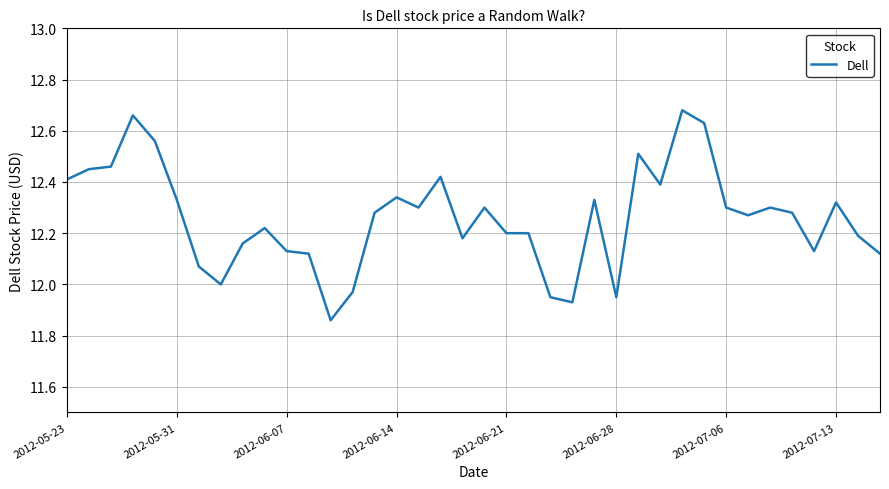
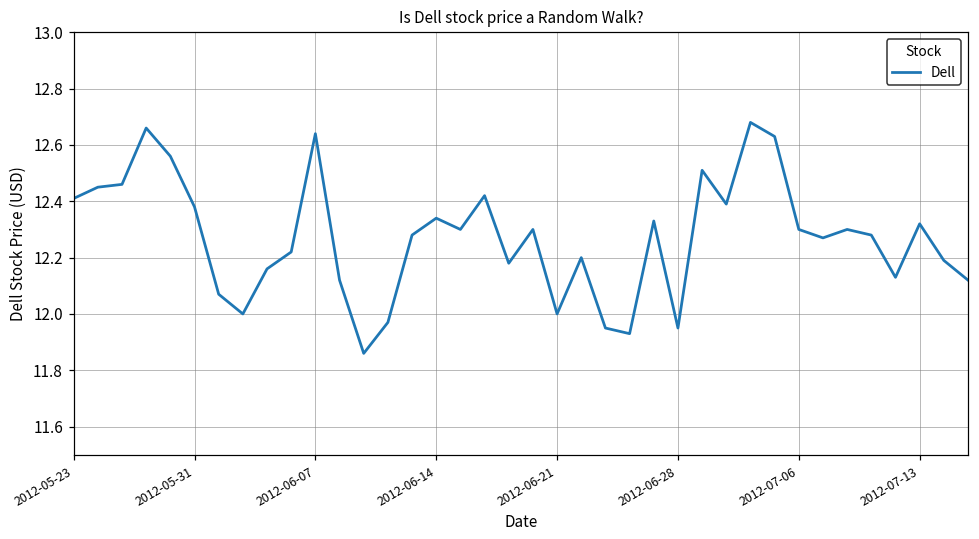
  {
    "2012-05-23": 12.41,
-   "2012-05-31": 12.33,
-   "2012-06-07": 12.13,
+   "2012-05-31": 12.38,
+   "2012-06-07": 12.64,
    "2012-06-14": 12.34,
-   "2012-06-21": 12.2,
+   "2012-06-21": 12.0,
    "2012-06-28": 11.95,
    "2012-07-06": 12.30,
    "2012-07-13": 12.32
  }
